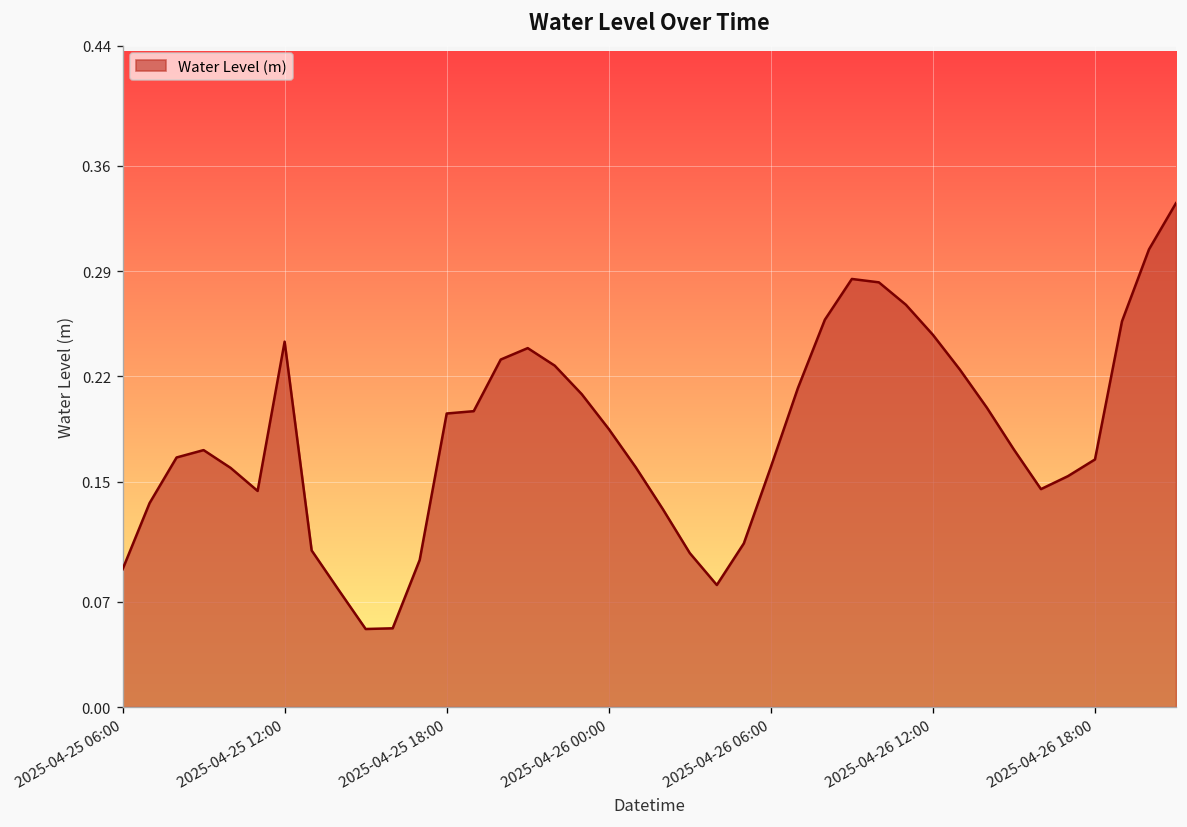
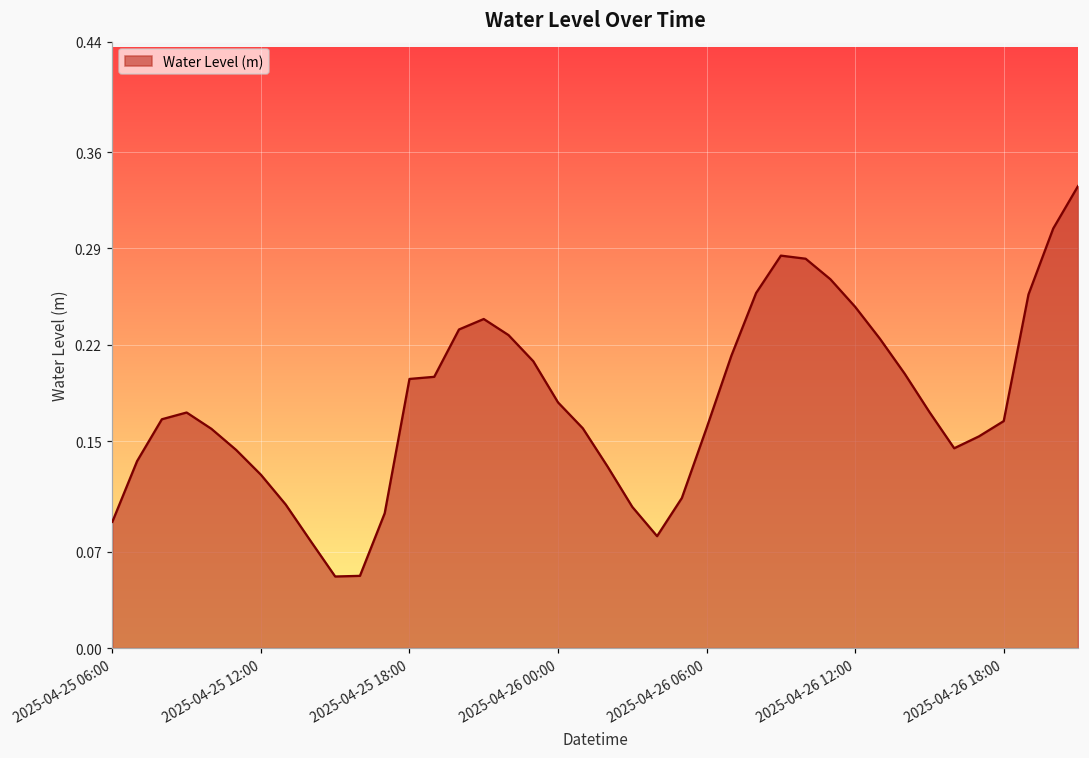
  {
    "2025-04-25 06:00": 0.092,
-   "2025-04-25 12:00": 0.243,
+   "2025-04-25 12:00": 0.126,
    "2025-04-25 18:00": 0.195,
-   "2025-04-26 00:00": 0.185,
+   "2025-04-26 00:00": 0.178,
    "2025-04-26 06:00": 0.160,
    "2025-04-26 12:00": 0.248,
    "2025-04-26 18:00": 0.165
  }
